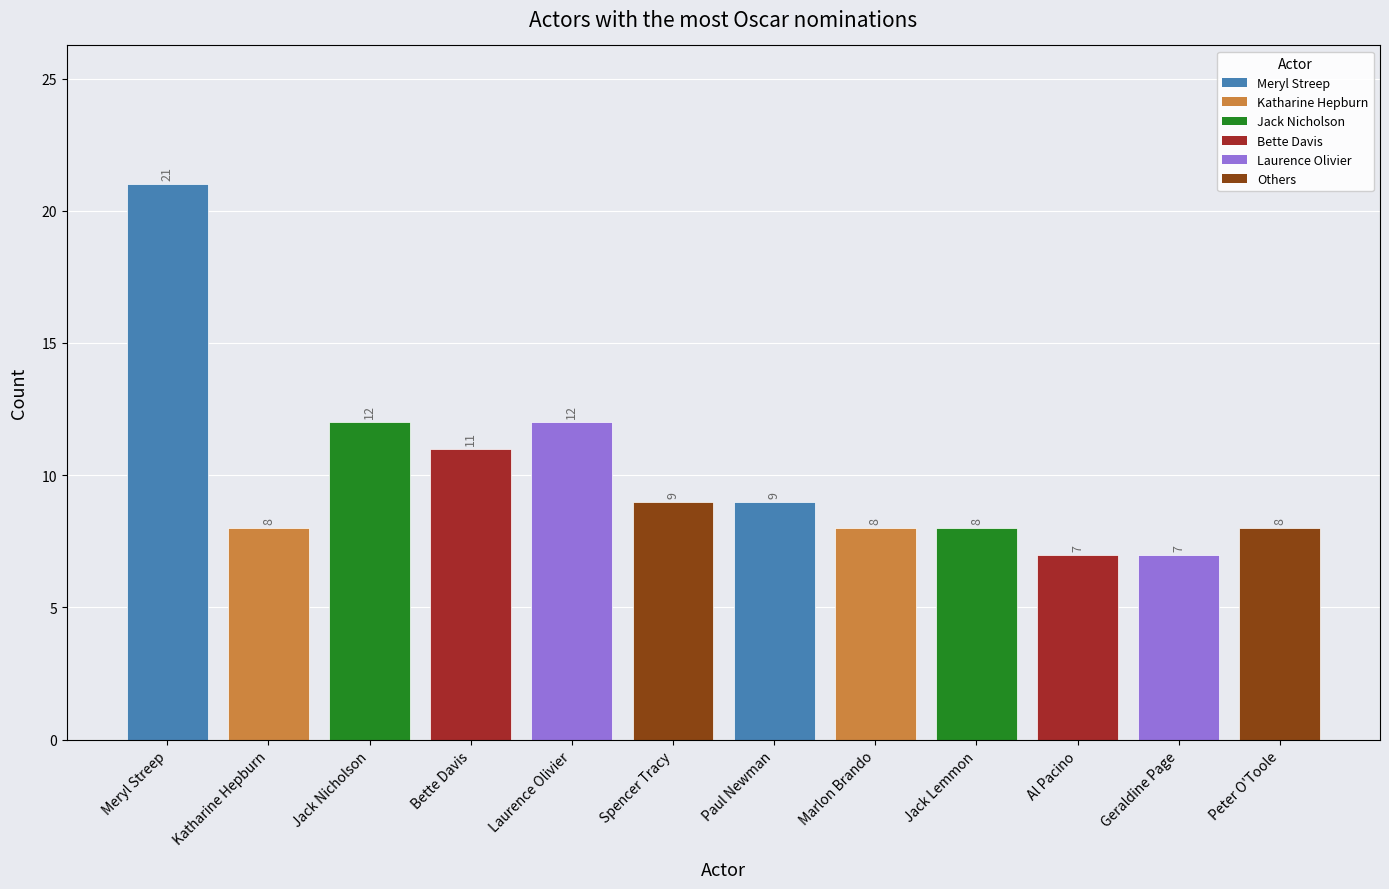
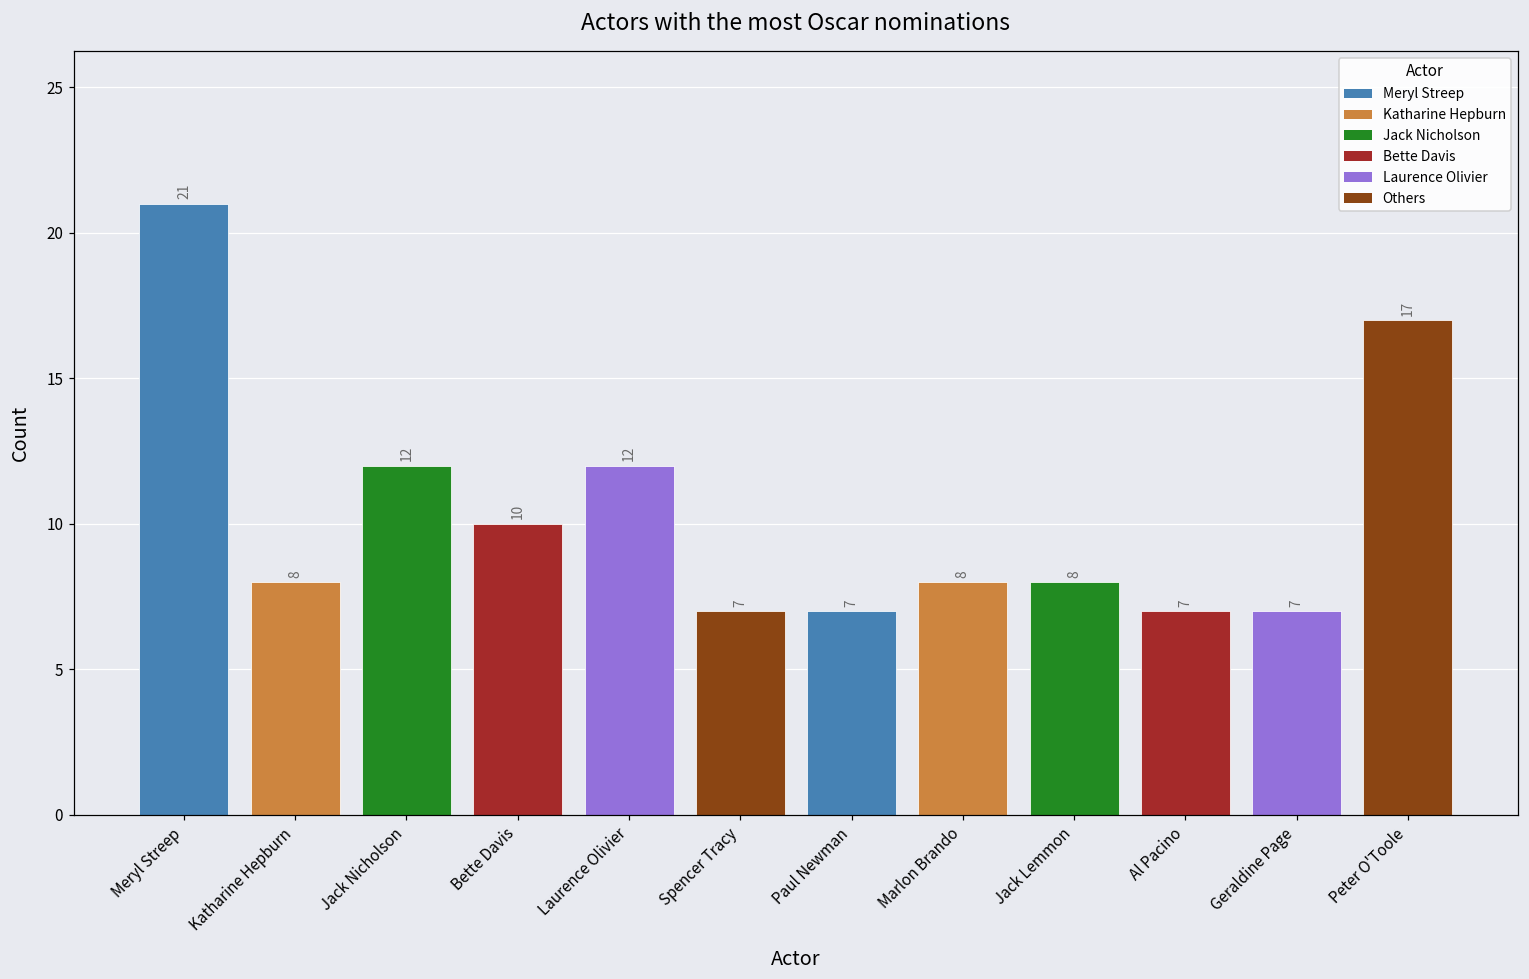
  {
    "Meryl Streep": 21,
    "Katharine Hepburn": 8,
    "Jack Nicholson": 12,
-   "Bette Davis": 11,
+   "Bette Davis": 10,
    "Laurence Olivier": 12,
-   "Spencer Tracy": 9,
-   "Paul Newman": 9,
+   "Spencer Tracy": 7,
+   "Paul Newman": 7,
    "Marlon Brando": 8,
    "Jack Lemmon": 8,
    "Al Pacino": 7,
    "Geraldine Page": 7,
-   "Peter O'Toole": 8
+   "Peter O'Toole": 17
  }
